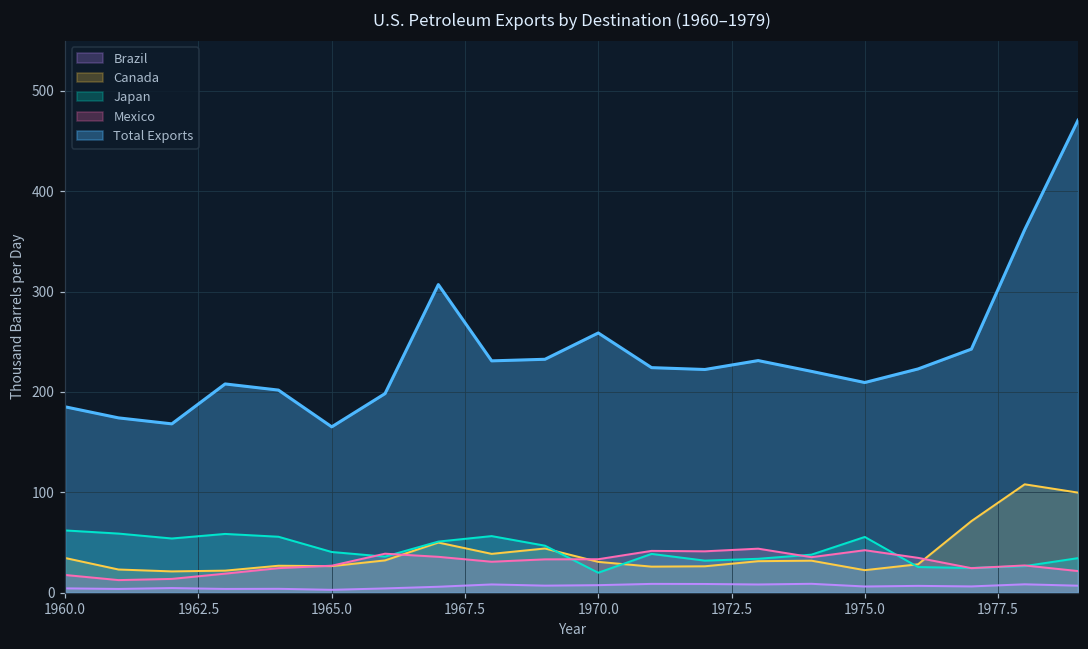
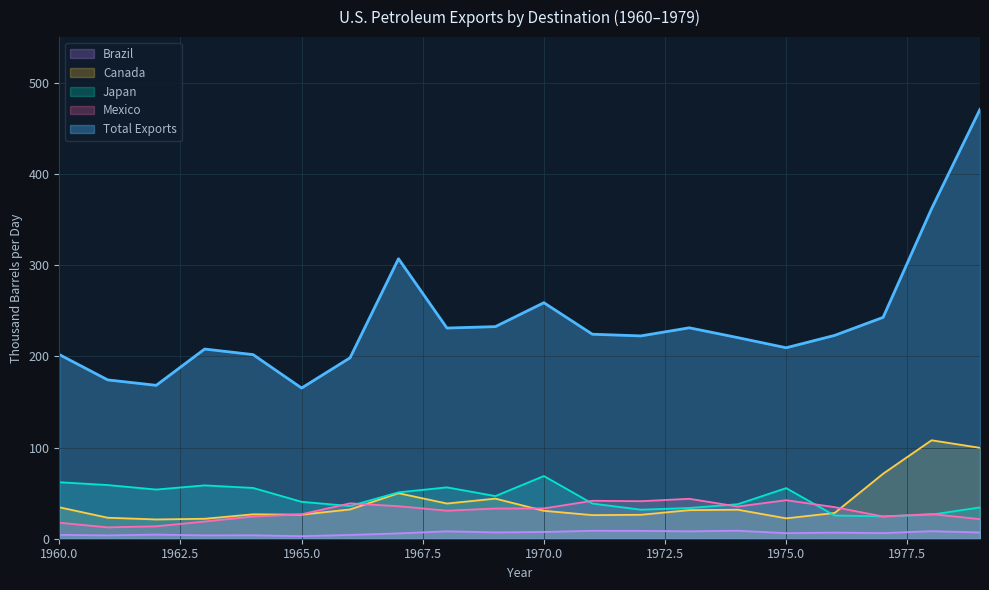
  {
    "Japan": {
      "1960.0": 60,
      "1965.0": 40,
-     "1970.0": 20,
+     "1970.0": 70,
      "1975.0": 60
    },
    "Total Exports": {
-     "1960.0": 190,
+     "1960.0": 200,
      "1965.0": 170,
      "1970.0": 260,
      "1975.0": 210
    }
  }
